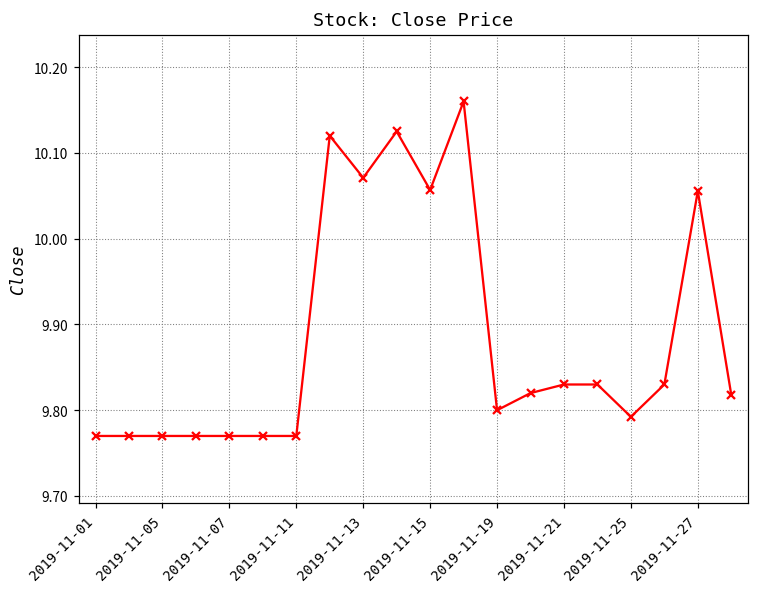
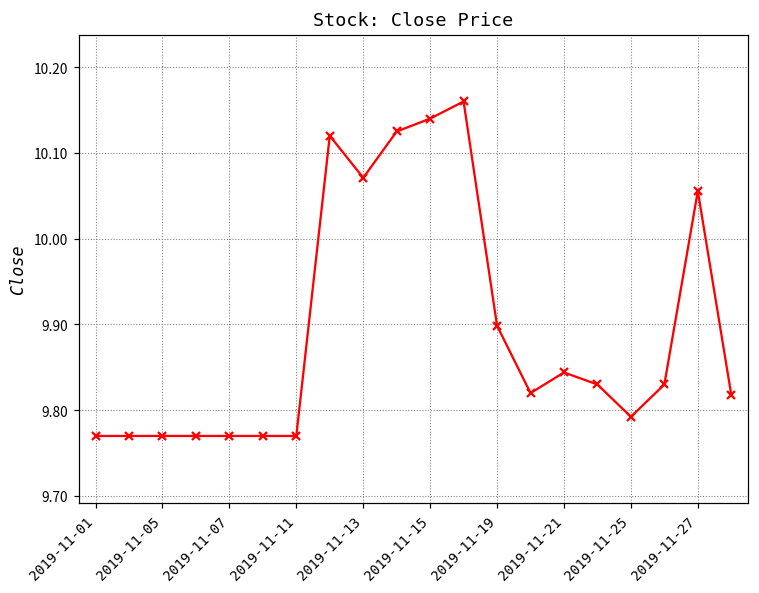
  {
    "2019-11-01": 9.77,
    "2019-11-05": 9.77,
    "2019-11-07": 9.77,
    "2019-11-11": 9.77,
    "2019-11-13": 10.07,
-   "2019-11-15": 10.06,
-   "2019-11-19": 9.80,
-   "2019-11-21": 9.83,
+   "2019-11-15": 10.14,
+   "2019-11-19": 9.90,
+   "2019-11-21": 9.84,
    "2019-11-25": 9.79,
    "2019-11-27": 10.06
  }
